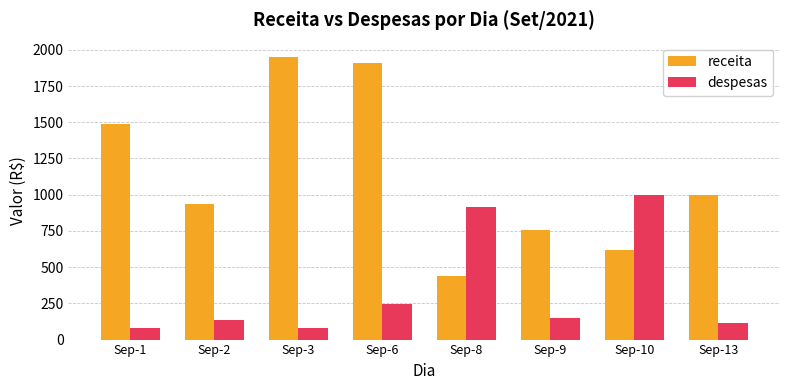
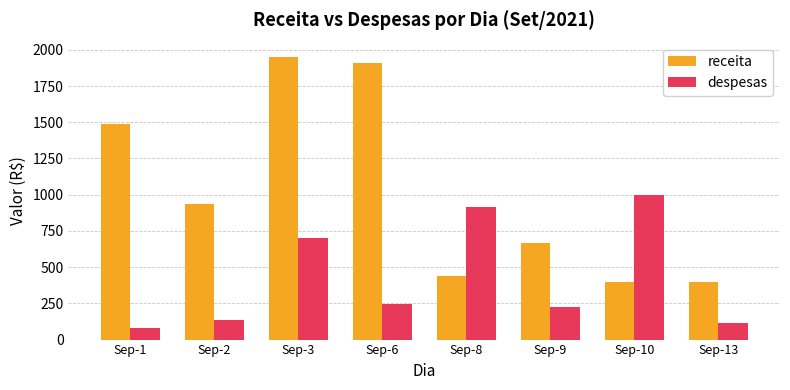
  {
    "receita": {
      "Sep-1": 1490,
      "Sep-2": 940,
      "Sep-3": 1950,
      "Sep-6": 1910,
      "Sep-8": 440,
-     "Sep-9": 750,
-     "Sep-10": 620,
-     "Sep-13": 1000
+     "Sep-9": 660,
+     "Sep-10": 400,
+     "Sep-13": 390
    },
    "despesas": {
      "Sep-1": 80,
      "Sep-2": 130,
-     "Sep-3": 80,
+     "Sep-3": 700,
      "Sep-6": 240,
      "Sep-8": 910,
-     "Sep-9": 150,
+     "Sep-9": 220,
      "Sep-10": 1000,
      "Sep-13": 120
    }
  }
